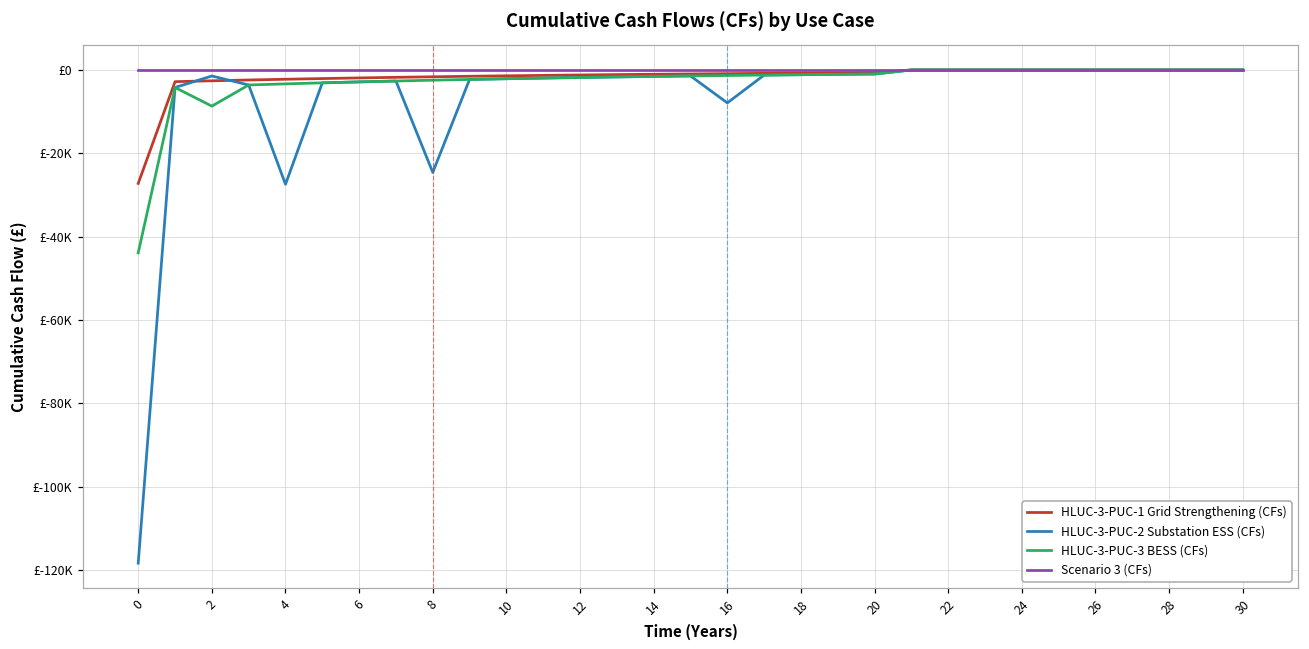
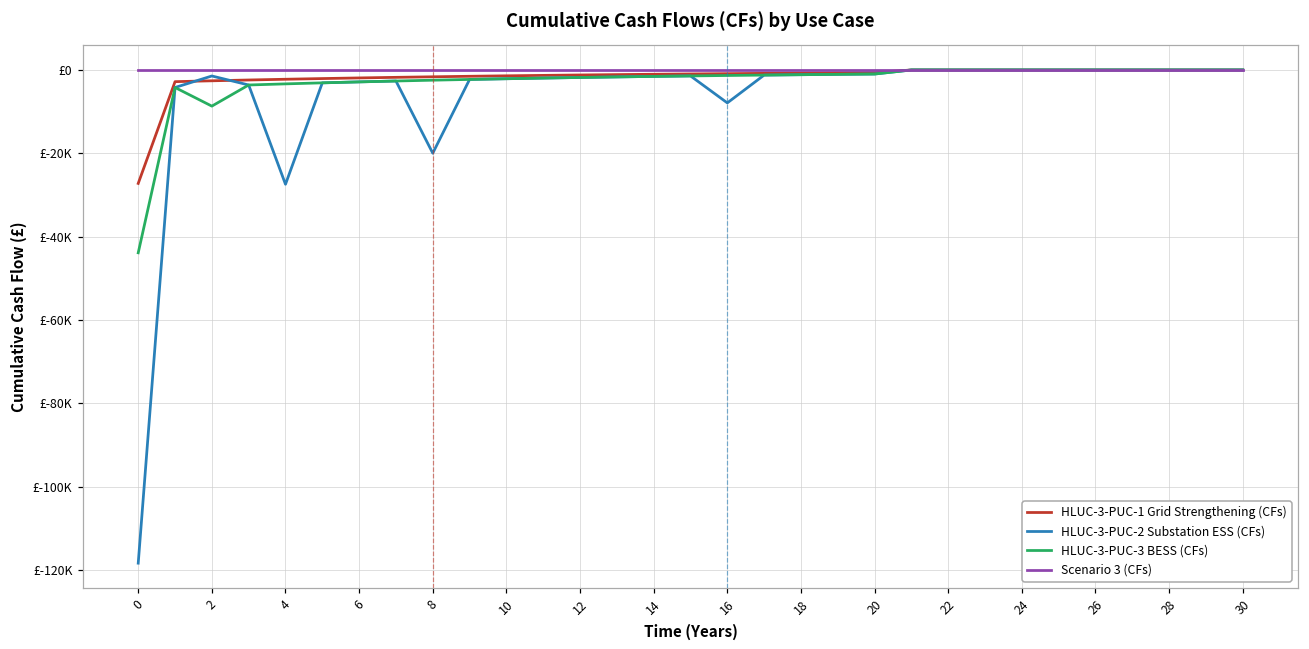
  {
    "HLUC-3-PUC-1 Grid Strengthening (CFs)": {
      "0": "£-27000",
      "2": "£-3000",
      "4": "£-2000",
      "6": "£-2000",
      "8": "£-2000",
      "10": "£-1000"
    },
    "HLUC-3-PUC-2 Substation ESS (CFs)": {
      "0": "£-118000",
      "2": "£-1000",
      "4": "£-27000",
-     "8": "£-25000",
+     "8": "£-20000",
      "16": "£-8000"
    },
    "HLUC-3-PUC-3 BESS (CFs)": {
      "0": "£-44000",
      "2": "£-9000",
      "4": "£-3000",
      "8": "£-2000"
    },
    "Scenario 3 (CFs)": {
      "0": "£0",
      "2": "£0",
      "4": "£0",
      "6": "£0",
      "8": "£0",
      "10": "£0",
      "12": "£0",
      "14": "£0",
      "16": "£0",
      "18": "£0"
    }
  }
